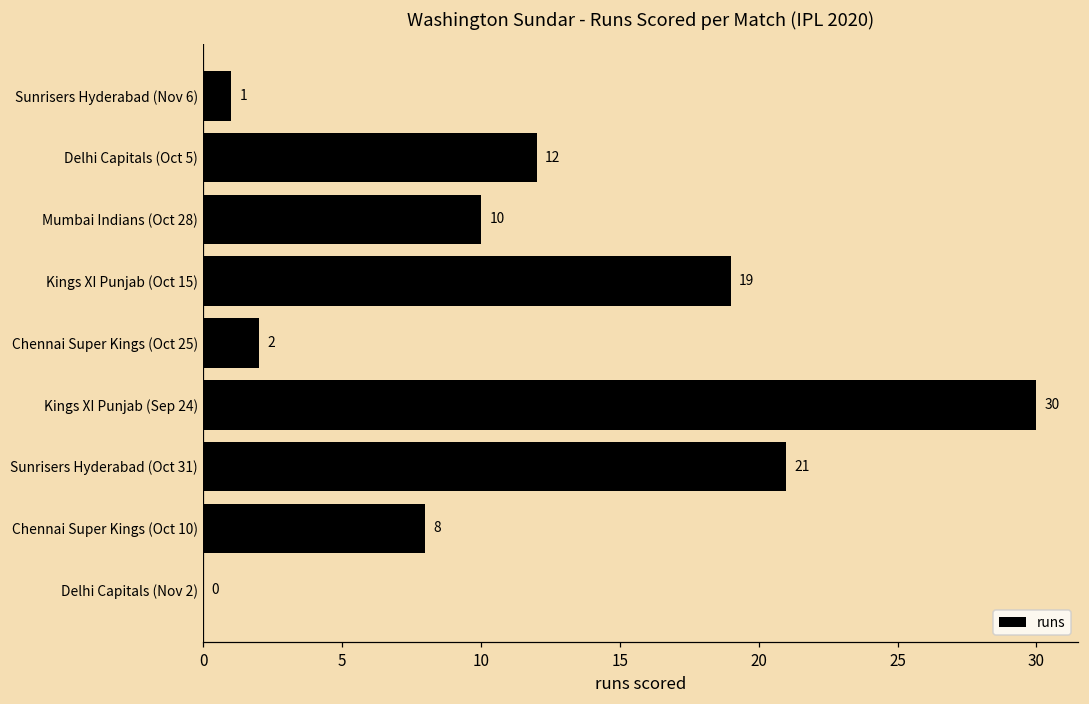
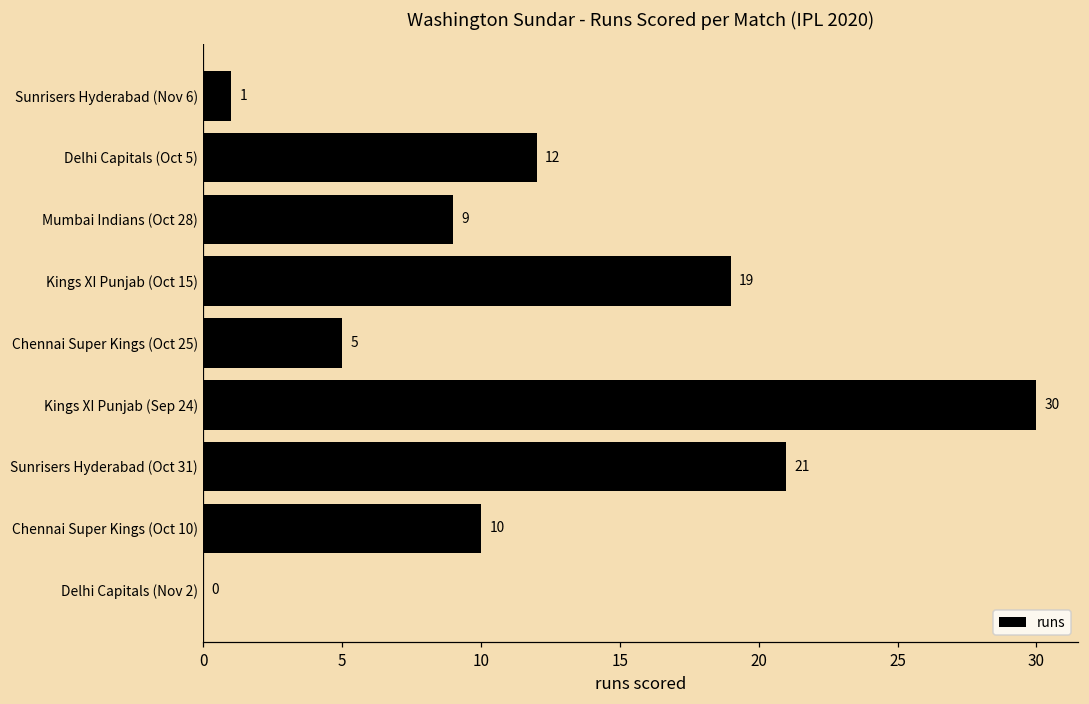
  {
    "Sunrisers Hyderabad (Nov 6)": 1,
    "Delhi Capitals (Oct 5)": 12,
-   "Mumbai Indians (Oct 28)": 10,
+   "Mumbai Indians (Oct 28)": 9,
    "Kings XI Punjab (Oct 15)": 19,
-   "Chennai Super Kings (Oct 25)": 2,
+   "Chennai Super Kings (Oct 25)": 5,
    "Kings XI Punjab (Sep 24)": 30,
    "Sunrisers Hyderabad (Oct 31)": 21,
-   "Chennai Super Kings (Oct 10)": 8,
+   "Chennai Super Kings (Oct 10)": 10,
    "Delhi Capitals (Nov 2)": 0
  }
